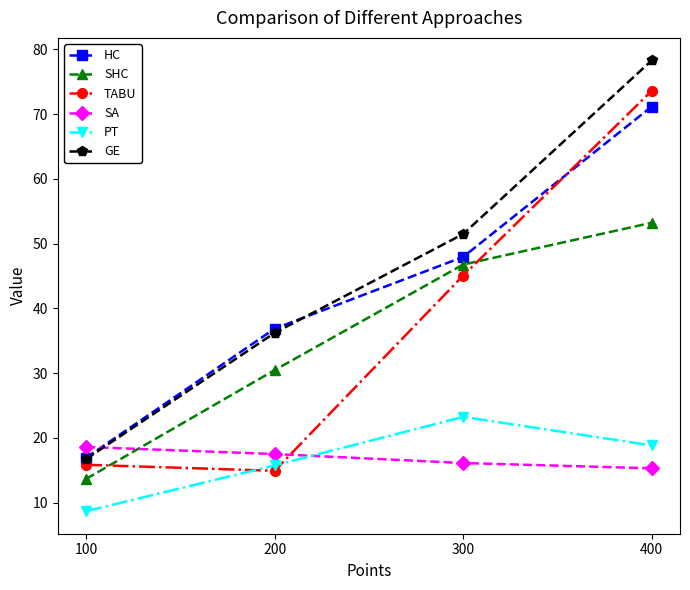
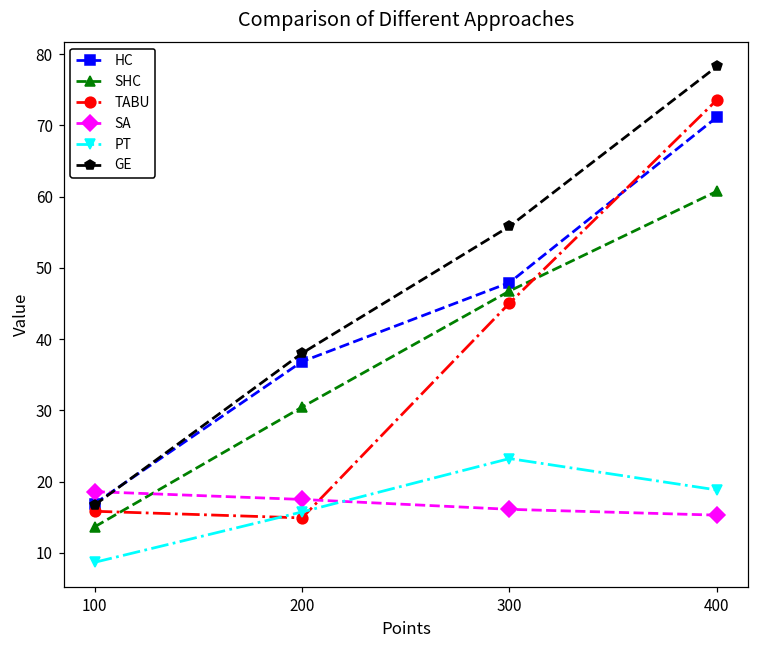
  {
    "HC": {
      "200": 37,
      "300": 48,
      "400": 71
    },
    "SHC": {
      "100": 14,
      "200": 30,
      "300": 47,
-     "400": 53
+     "400": 61
    },
    "TABU": {
      "100": 16,
      "200": 15,
      "300": 45,
      "400": 74
    },
    "SA": {
      "100": 19,
      "200": 17,
      "300": 16,
      "400": 15
    },
    "PT": {
      "100": 9,
      "200": 16,
      "300": 23,
      "400": 19
    },
    "GE": {
-     "200": 36,
-     "300": 51,
+     "200": 38,
+     "300": 56,
      "400": 78
    }
  }
